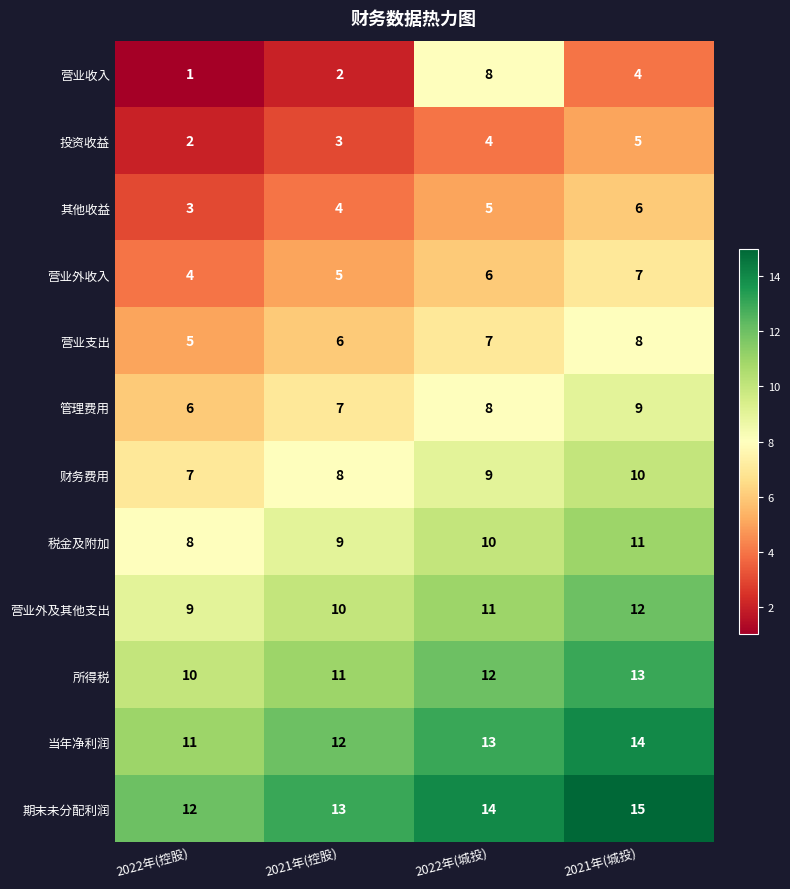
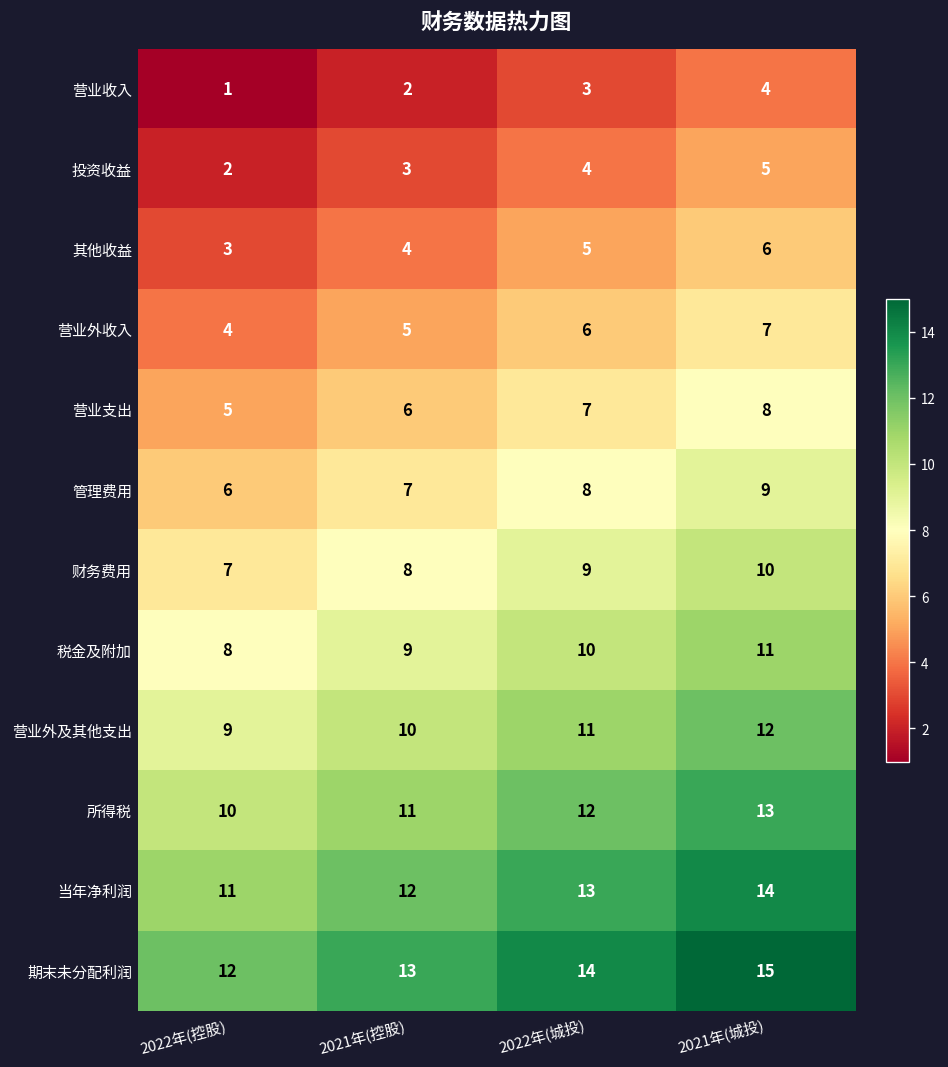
  {
    "营业收入": {
      "2022年(控股)": 1,
      "2021年(控股)": 2,
-     "2022年(城投)": 8,
+     "2022年(城投)": 3,
      "2021年(城投)": 4
    },
    "投资收益": {
      "2022年(控股)": 2,
      "2021年(控股)": 3,
      "2022年(城投)": 4,
      "2021年(城投)": 5
    },
    "其他收益": {
      "2022年(控股)": 3,
      "2021年(控股)": 4,
      "2022年(城投)": 5,
      "2021年(城投)": 6
    },
    "营业外收入": {
      "2022年(控股)": 4,
      "2021年(控股)": 5,
      "2022年(城投)": 6,
      "2021年(城投)": 7
    },
    "营业支出": {
      "2022年(控股)": 5,
      "2021年(控股)": 6,
      "2022年(城投)": 7,
      "2021年(城投)": 8
    },
    "管理费用": {
      "2022年(控股)": 6,
      "2021年(控股)": 7,
      "2022年(城投)": 8,
      "2021年(城投)": 9
    },
    "财务费用": {
      "2022年(控股)": 7,
      "2021年(控股)": 8,
      "2022年(城投)": 9,
      "2021年(城投)": 10
    },
    "税金及附加": {
      "2022年(控股)": 8,
      "2021年(控股)": 9,
      "2022年(城投)": 10,
      "2021年(城投)": 11
    },
    "营业外及其他支出": {
      "2022年(控股)": 9,
      "2021年(控股)": 10,
      "2022年(城投)": 11,
      "2021年(城投)": 12
    },
    "所得税": {
      "2022年(控股)": 10,
      "2021年(控股)": 11,
      "2022年(城投)": 12,
      "2021年(城投)": 13
    },
    "当年净利润": {
      "2022年(控股)": 11,
      "2021年(控股)": 12,
      "2022年(城投)": 13,
      "2021年(城投)": 14
    },
    "期末未分配利润": {
      "2022年(控股)": 12,
      "2021年(控股)": 13,
      "2022年(城投)": 14,
      "2021年(城投)": 15
    }
  }
